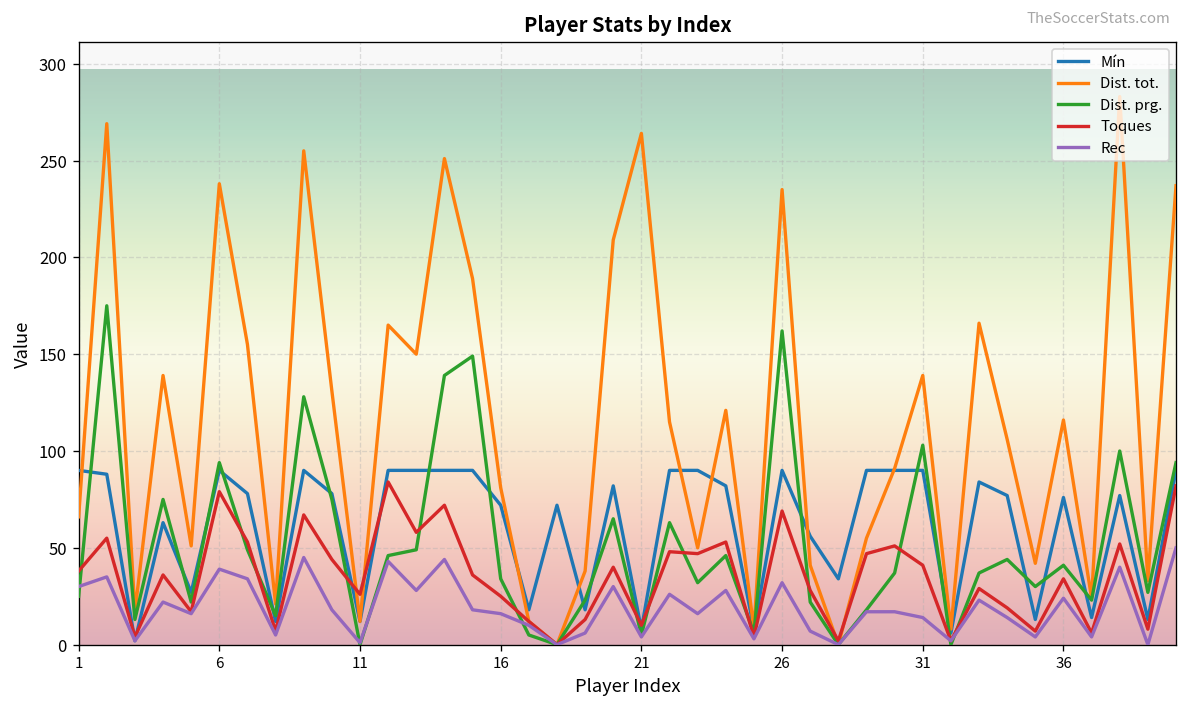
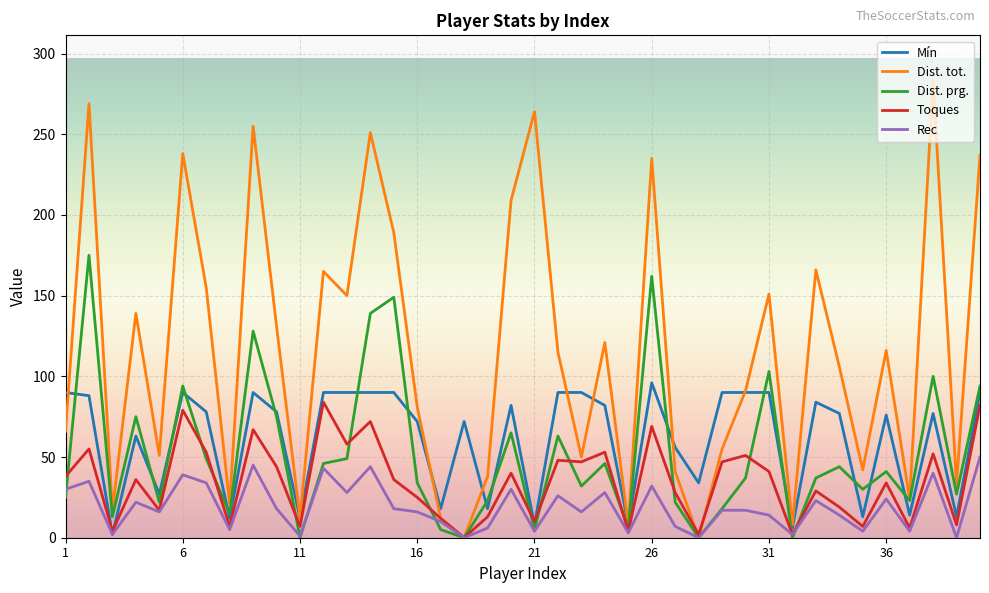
  {
    "Mín": {
      "1": 90,
      "6": 90,
      "16": 72,
      "21": 8,
-     "26": 90,
+     "26": 96,
      "31": 90,
      "36": 76
    },
    "Dist. tot.": {
      "1": 66,
      "6": 238,
      "16": 81,
      "21": 264,
      "26": 235,
-     "31": 139,
+     "31": 151,
      "36": 116
    },
    "Dist. prg.": {
      "1": 25,
      "6": 94,
      "16": 34,
      "26": 162,
      "31": 103,
      "36": 41
    },
    "Toques": {
      "1": 38,
      "6": 79,
-     "11": 26,
+     "11": 7,
      "16": 25,
      "21": 10,
      "26": 69,
      "31": 41,
      "36": 34
    },
    "Rec": {
      "1": 30,
      "6": 39,
      "16": 16,
      "26": 32,
      "31": 14,
      "36": 24
    }
  }
